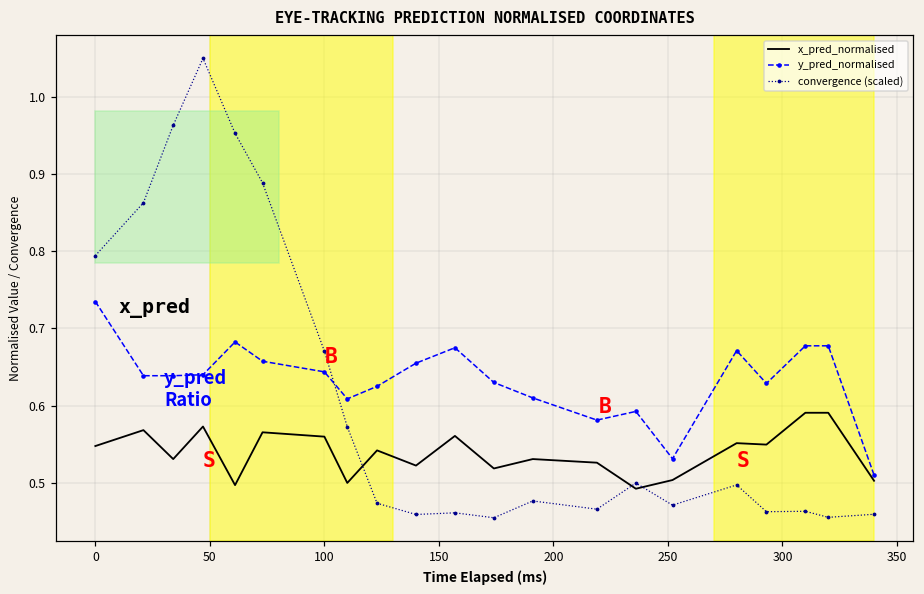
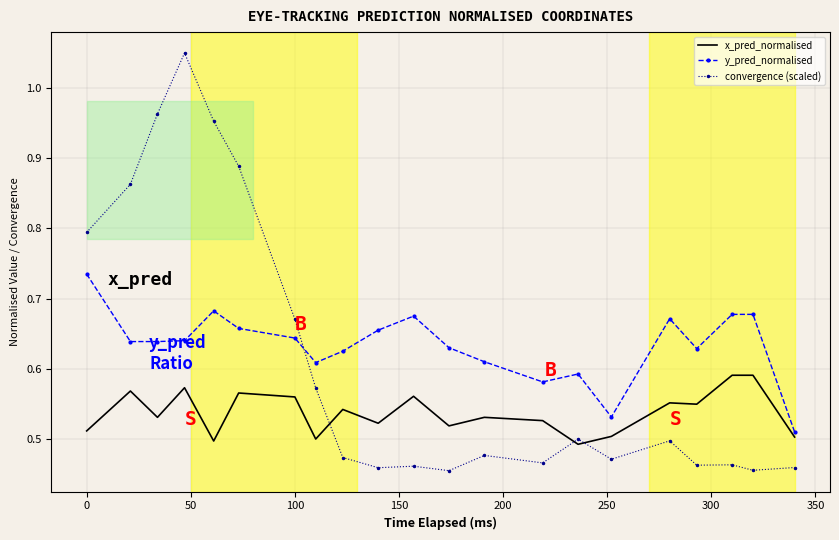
  {
    "x_pred_normalised": {
-     "0": 0.55,
+     "0": 0.51,
      "100": 0.56
    },
    "y_pred_normalised": {
      "0": 0.73,
      "100": 0.64
    },
    "convergence (scaled)": {
      "0": 0.79,
      "100": 0.67
    }
  }
